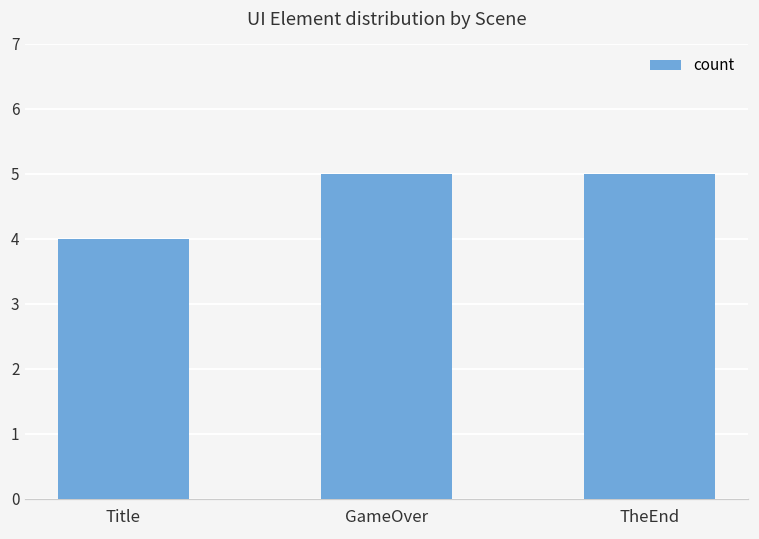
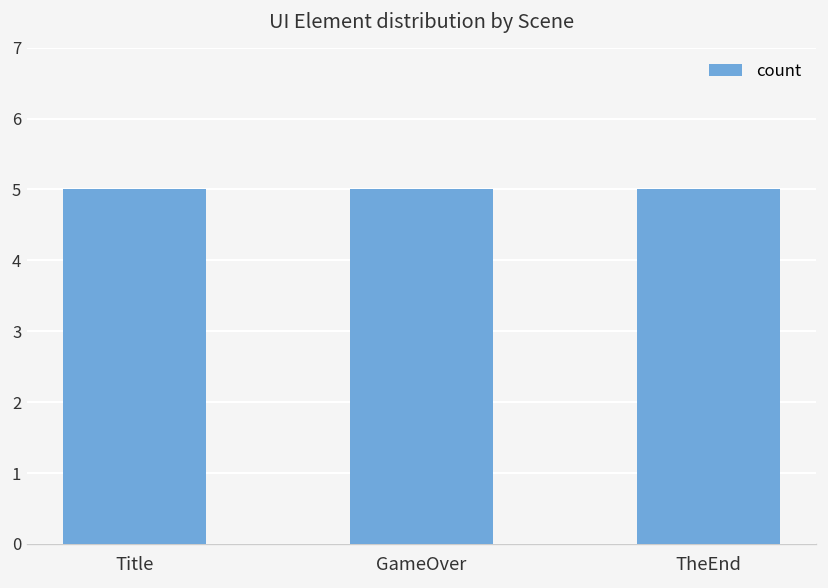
  {
-   "Title": 4,
+   "Title": 5,
    "GameOver": 5,
    "TheEnd": 5
  }
